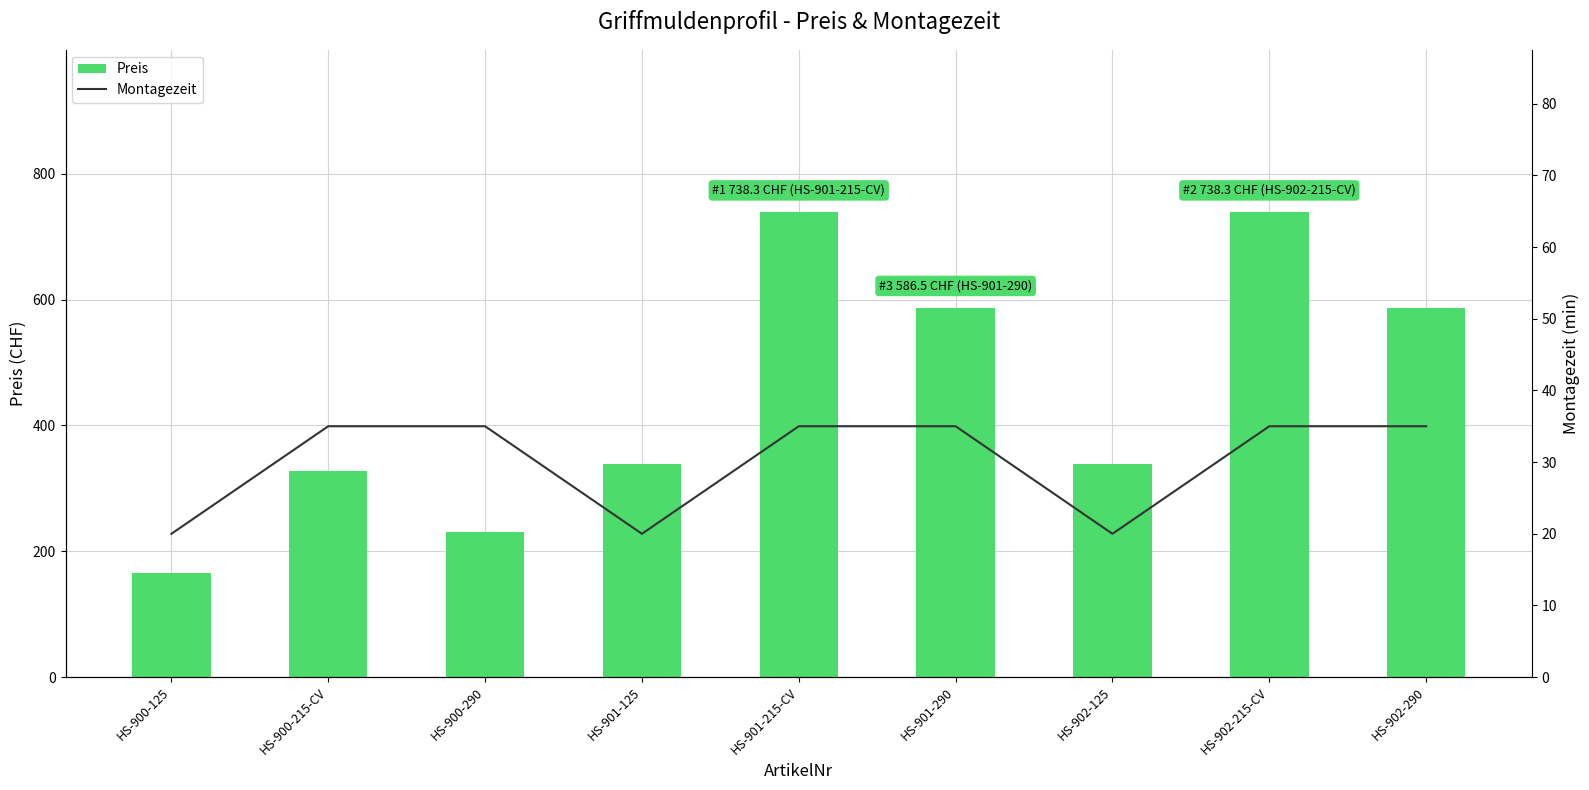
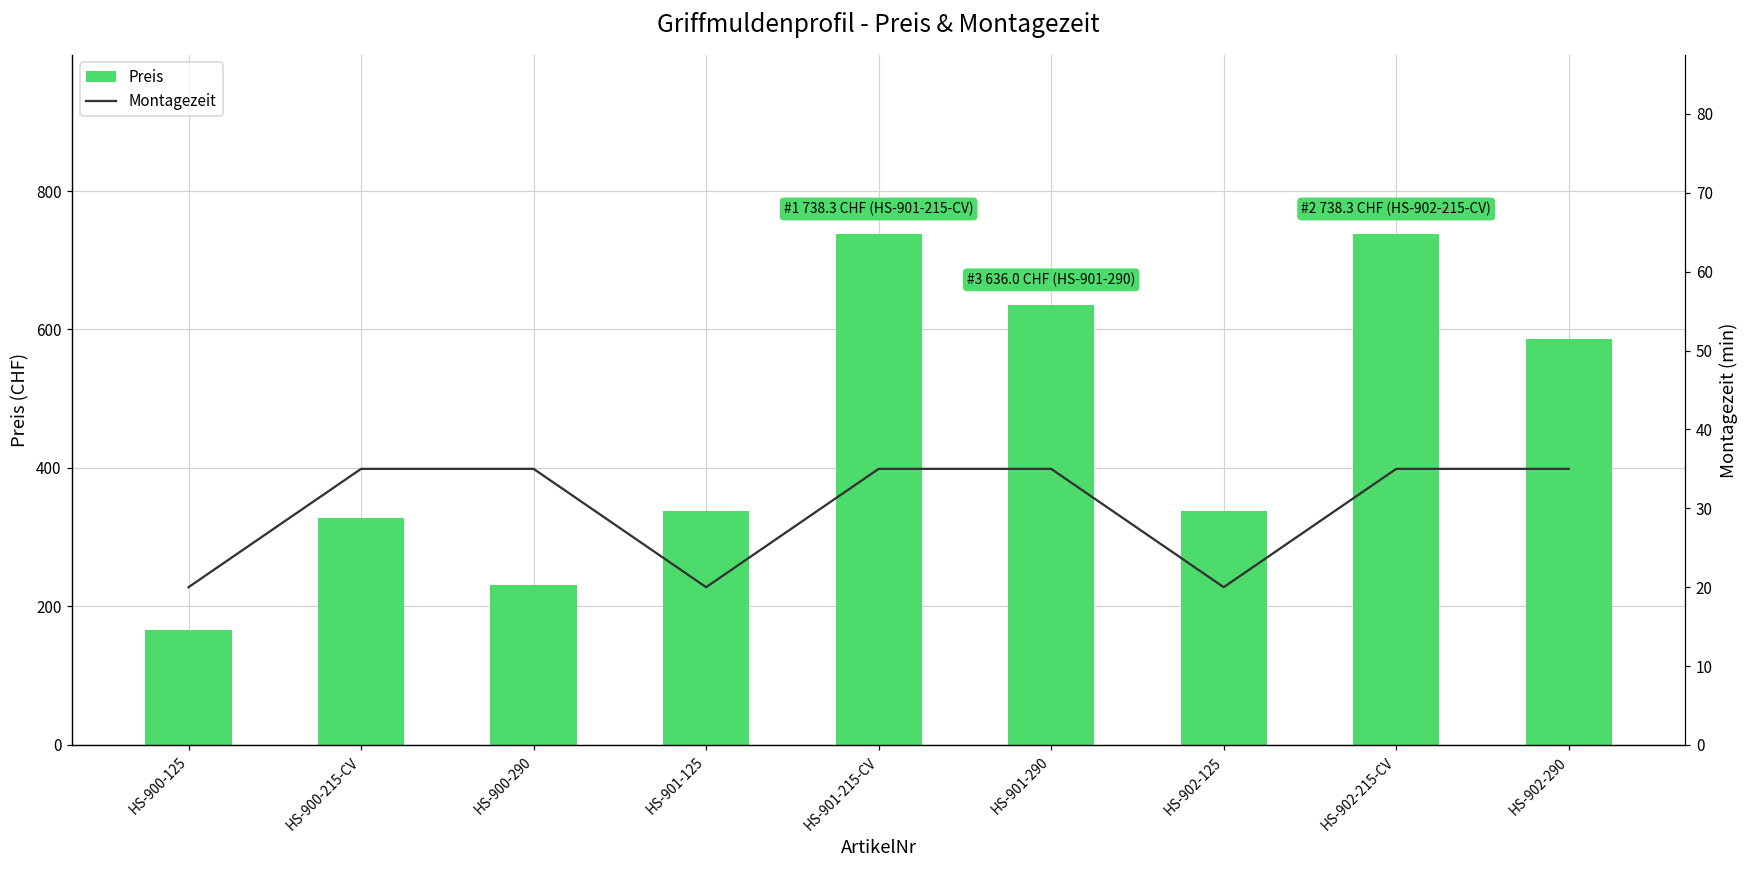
  {
    "Preis": {
-     "HS-901-290": 586.5
+     "HS-901-290": 636.0
    }
  }
